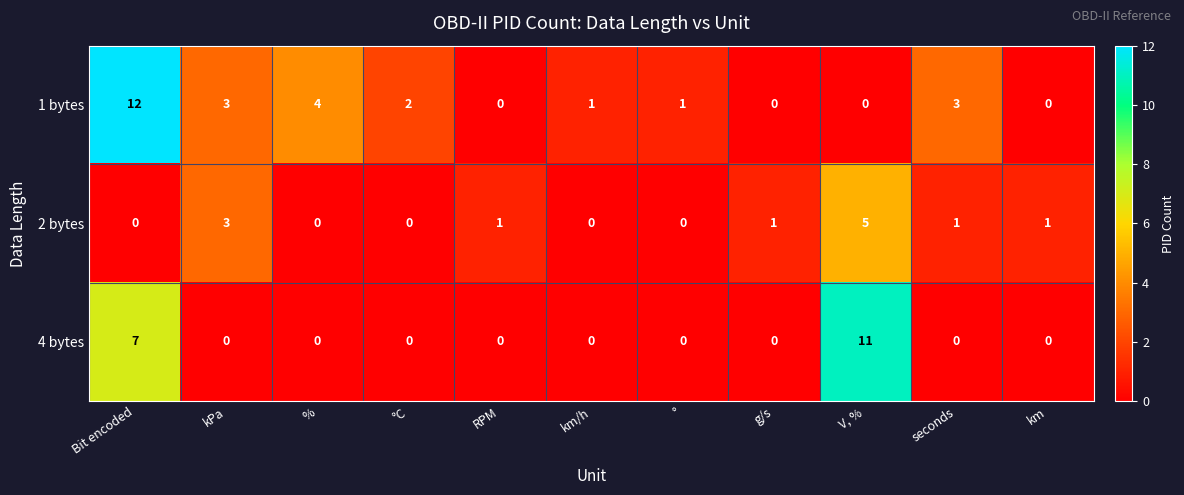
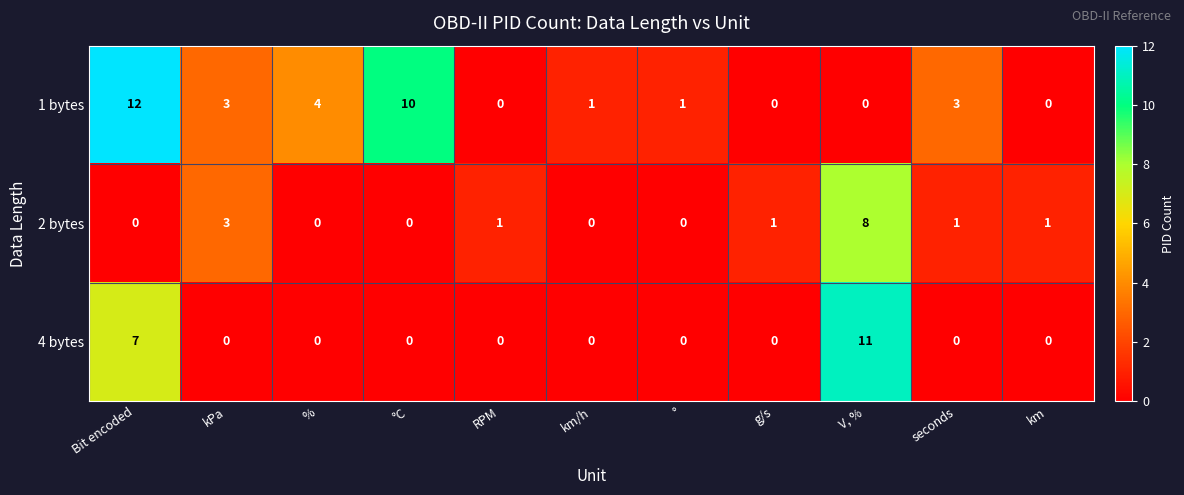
  {
    "1 bytes": {
      "Bit encoded": 12,
      "kPa": 3,
      "%": 4,
-     "°C": 2,
+     "°C": 10,
      "RPM": 0,
      "km/h": 1,
      "°": 1,
      "g/s": 0,
      "V, %": 0,
      "seconds": 3,
      "km": 0
    },
    "2 bytes": {
      "Bit encoded": 0,
      "kPa": 3,
      "%": 0,
      "°C": 0,
      "RPM": 1,
      "km/h": 0,
      "°": 0,
      "g/s": 1,
-     "V, %": 5,
+     "V, %": 8,
      "seconds": 1,
      "km": 1
    },
    "4 bytes": {
      "Bit encoded": 7,
      "kPa": 0,
      "%": 0,
      "°C": 0,
      "RPM": 0,
      "km/h": 0,
      "°": 0,
      "g/s": 0,
      "V, %": 11,
      "seconds": 0,
      "km": 0
    }
  }
